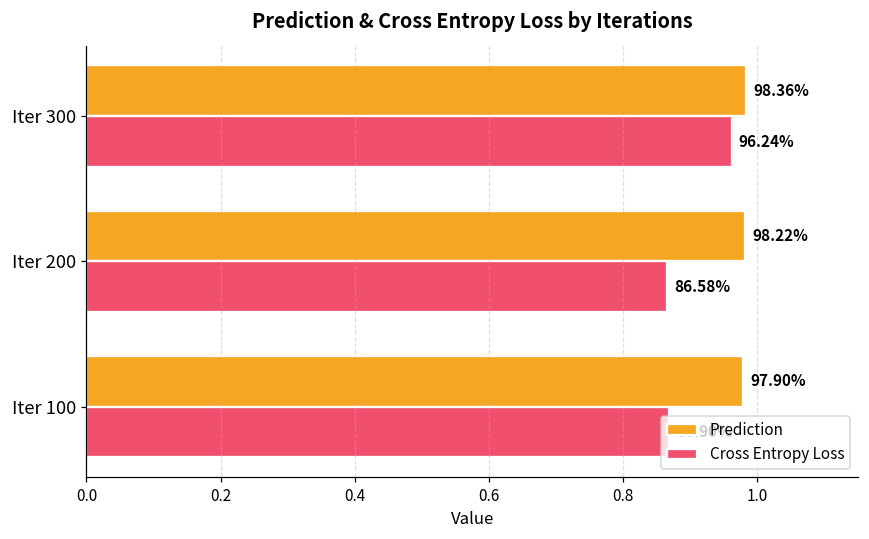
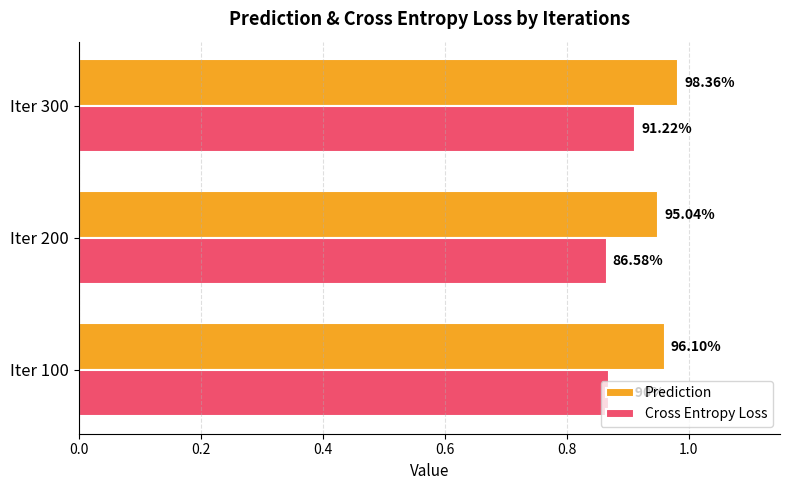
  {
    "Prediction": {
      "Iter 300": "98.36%",
-     "Iter 200": "98.22%",
-     "Iter 100": "97.90%"
+     "Iter 200": "95.04%",
+     "Iter 100": "96.10%"
    },
    "Cross Entropy Loss": {
-     "Iter 300": "96.24%",
+     "Iter 300": "91.22%",
      "Iter 200": "86.58%"
    }
  }
